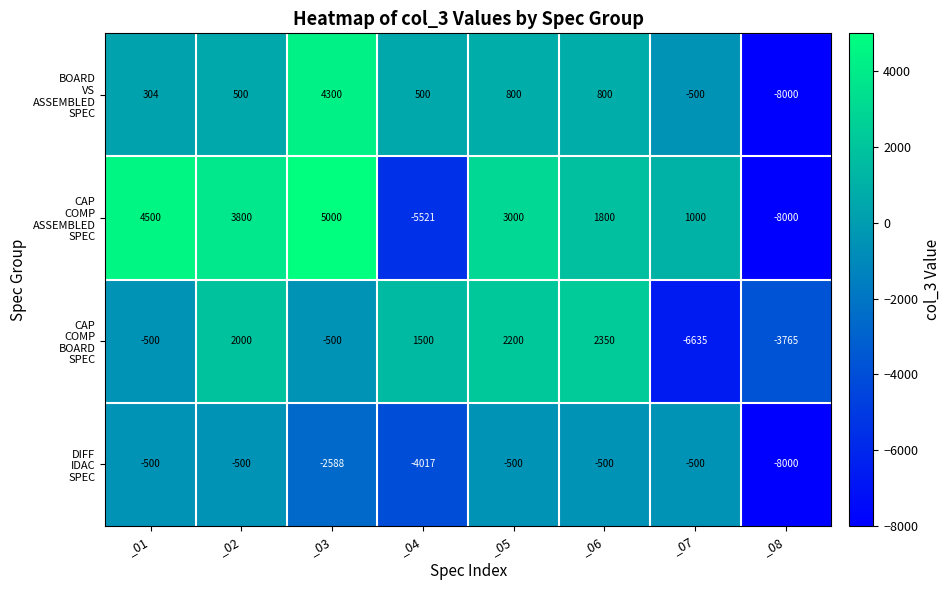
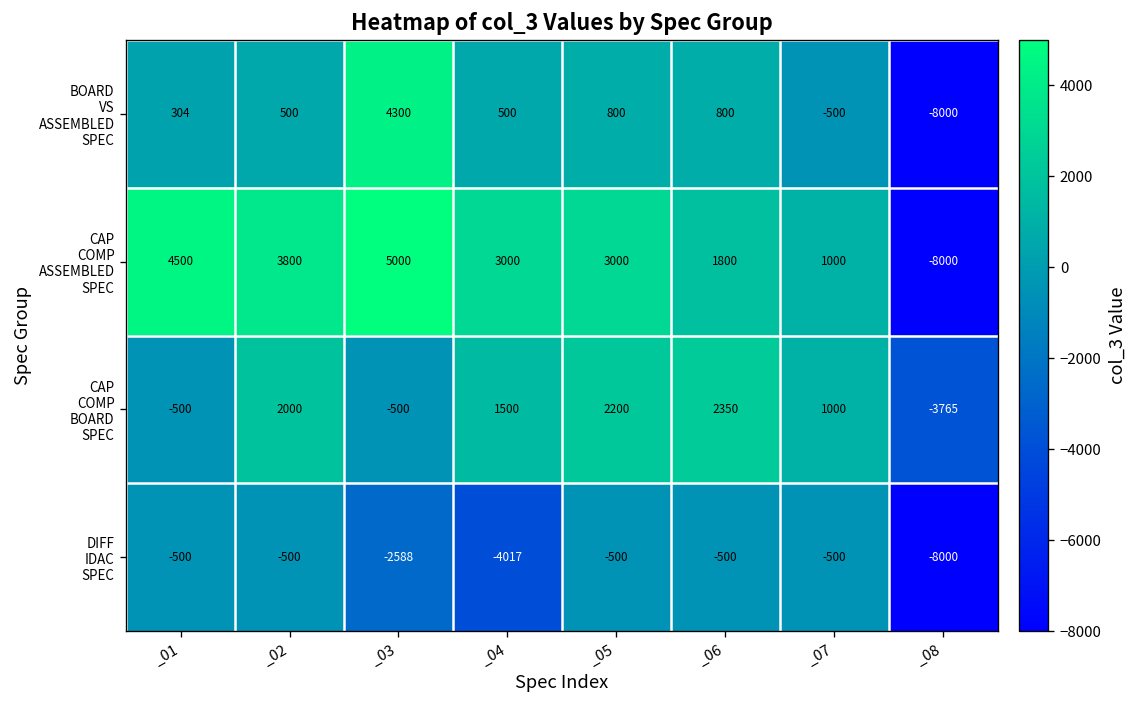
  {
    "BOARD VS ASSEMBLED SPEC": {
      "_01": 304,
      "_02": 500,
      "_03": 4300,
      "_04": 500,
      "_05": 800,
      "_06": 800,
      "_07": -500,
      "_08": -8000
    },
    "CAP COMP ASSEMBLED SPEC": {
      "_01": 4500,
      "_02": 3800,
      "_03": 5000,
-     "_04": -5521,
+     "_04": 3000,
      "_05": 3000,
      "_06": 1800,
      "_07": 1000,
      "_08": -8000
    },
    "CAP COMP BOARD SPEC": {
      "_01": -500,
      "_02": 2000,
      "_03": -500,
      "_04": 1500,
      "_05": 2200,
      "_06": 2350,
-     "_07": -6635,
+     "_07": 1000,
      "_08": -3765
    },
    "DIFF IDAC SPEC": {
      "_01": -500,
      "_02": -500,
      "_03": -2588,
      "_04": -4017,
      "_05": -500,
      "_06": -500,
      "_07": -500,
      "_08": -8000
    }
  }
